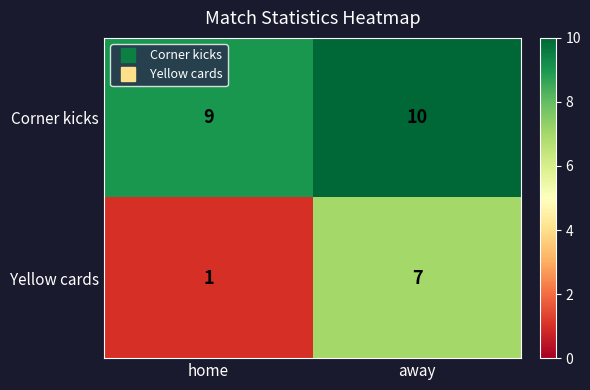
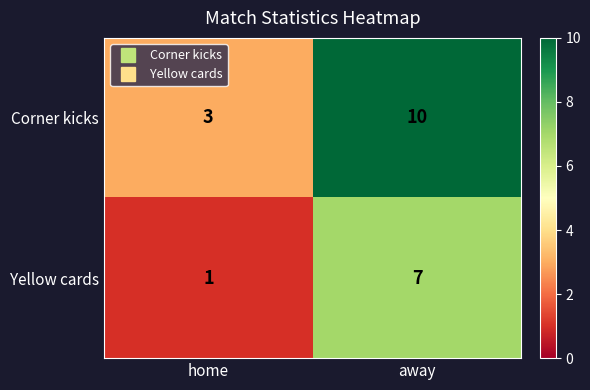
  {
    "Corner kicks": {
-     "home": 9,
+     "home": 3,
      "away": 10
    },
    "Yellow cards": {
      "home": 1,
      "away": 7
    }
  }
